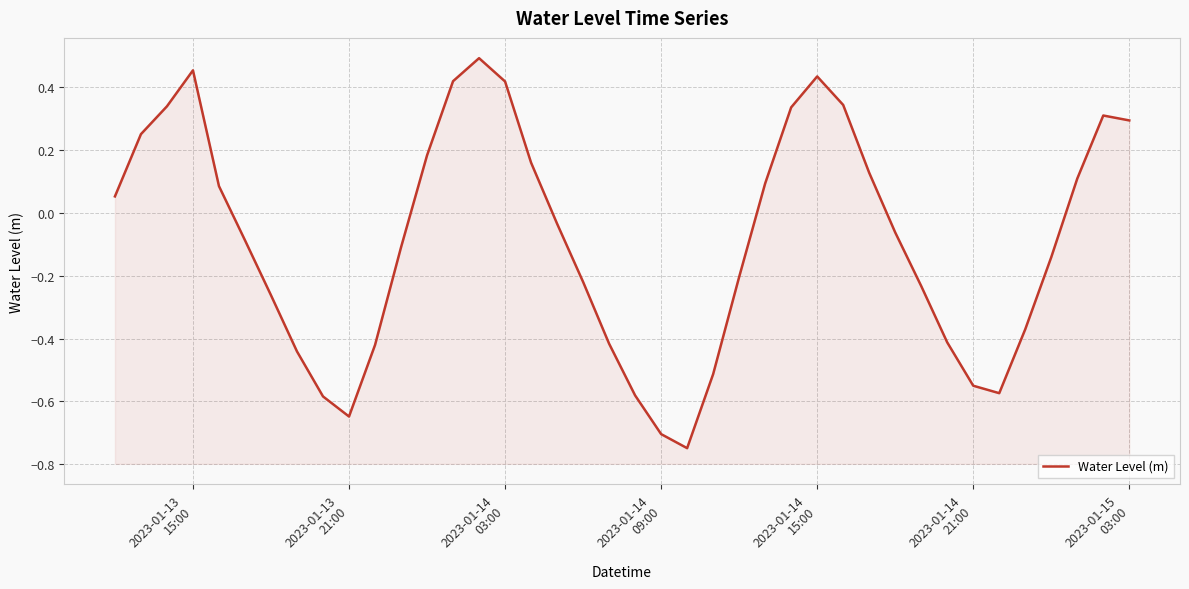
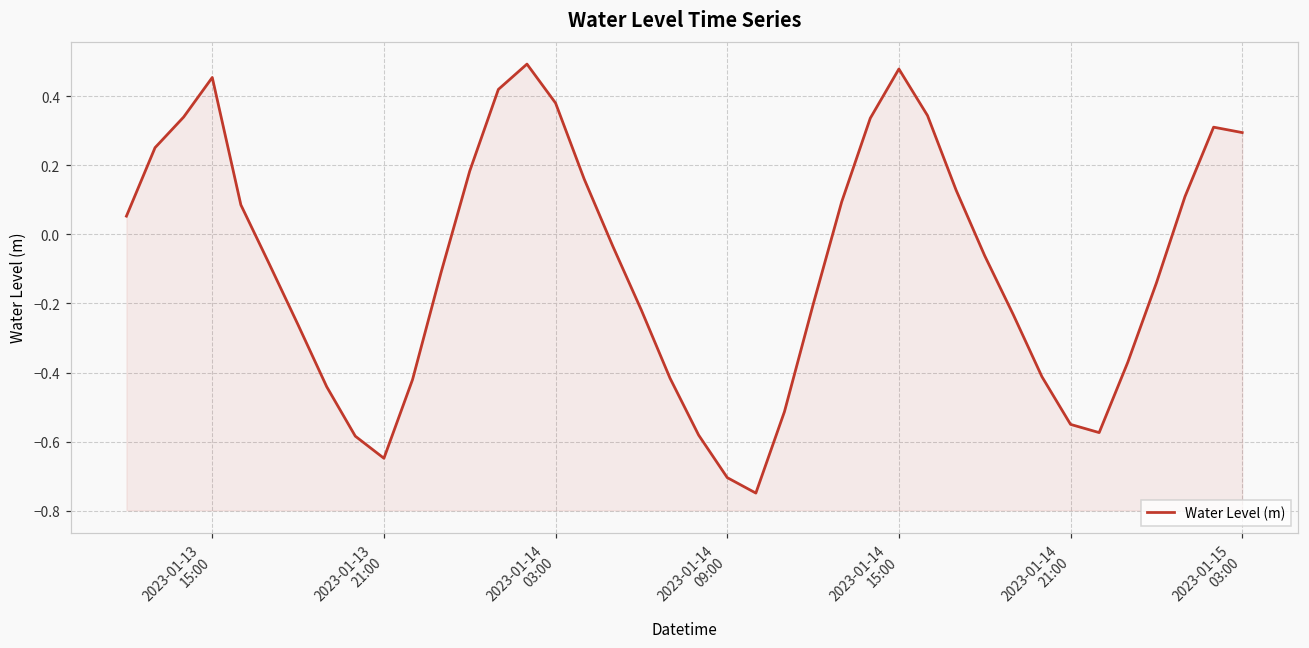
  {
    "2023-01-13 15:00": 0.45,
    "2023-01-13 21:00": -0.65,
-   "2023-01-14 03:00": 0.42,
+   "2023-01-14 03:00": 0.38,
    "2023-01-14 09:00": -0.70,
-   "2023-01-14 15:00": 0.44,
+   "2023-01-14 15:00": 0.48,
    "2023-01-14 21:00": -0.55,
    "2023-01-15 03:00": 0.29
  }
